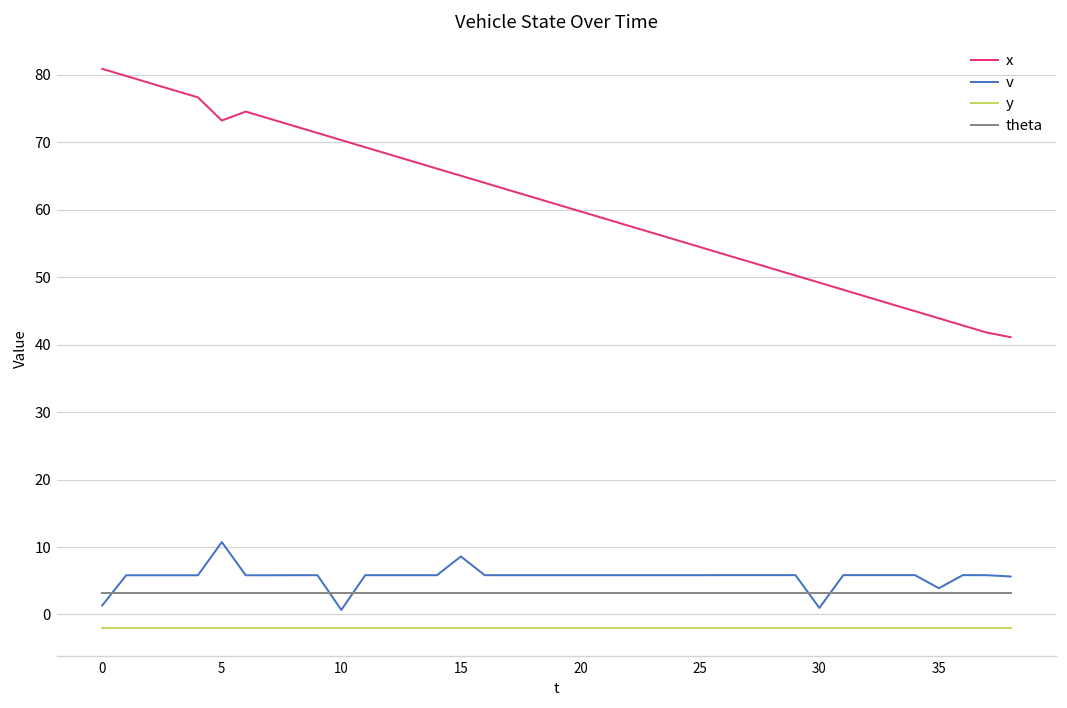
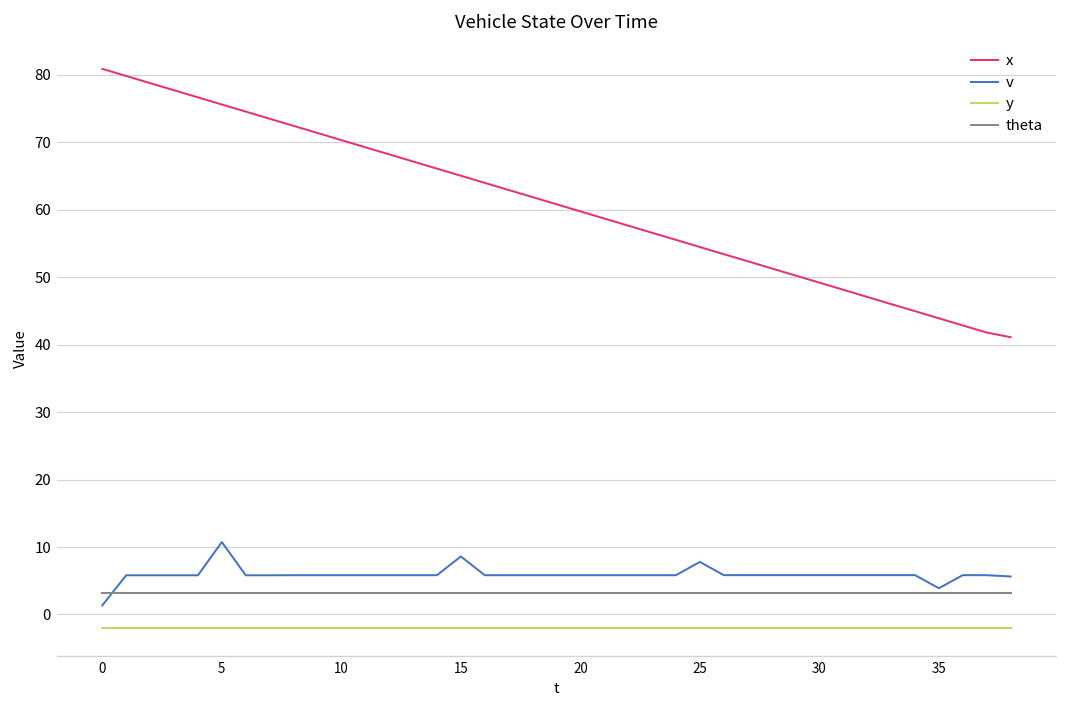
  {
    "x": {
      "0": 81,
-     "5": 73,
+     "5": 76,
      "10": 70,
      "15": 65,
      "20": 60,
      "25": 54,
      "30": 49,
      "35": 44
    },
    "v": {
      "0": 1,
      "5": 11,
-     "10": 1,
+     "10": 6,
      "15": 9,
      "20": 6,
-     "25": 6,
-     "30": 1,
+     "25": 8,
+     "30": 6,
      "35": 4
    },
    "y": {
      "0": -2,
      "5": -2,
      "10": -2,
      "15": -2,
      "20": -2,
      "25": -2,
      "30": -2,
      "35": -2
    },
    "theta": {
      "0": 3,
      "5": 3,
      "10": 3,
      "15": 3,
      "20": 3,
      "25": 3,
      "30": 3,
      "35": 3
    }
  }
